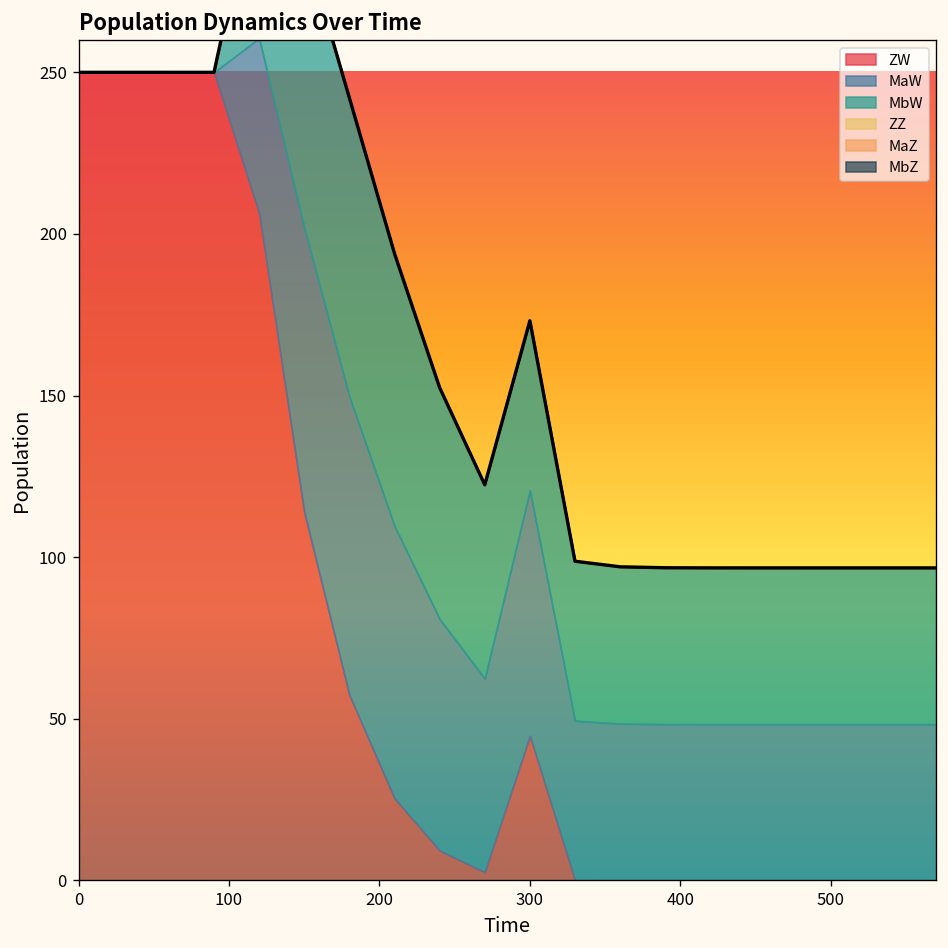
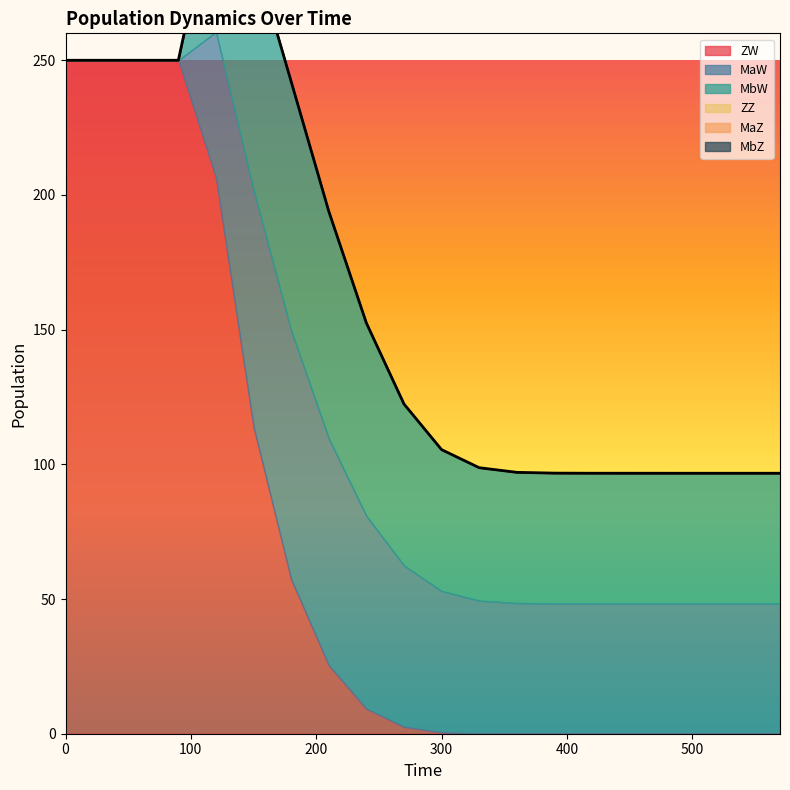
  {
    "ZW": {
-     "300": 45
+     "300": 1
    },
    "MaW": {
-     "300": 76
+     "300": 52
    }
  }
